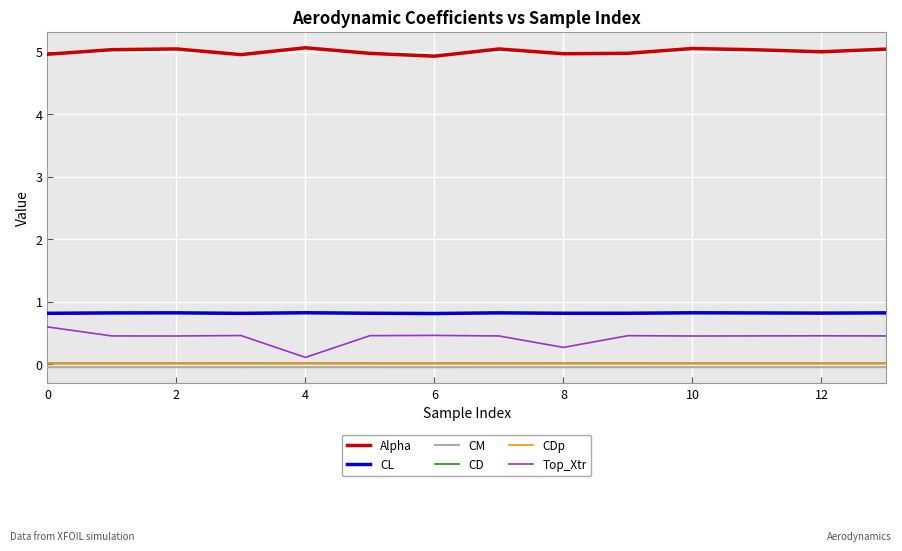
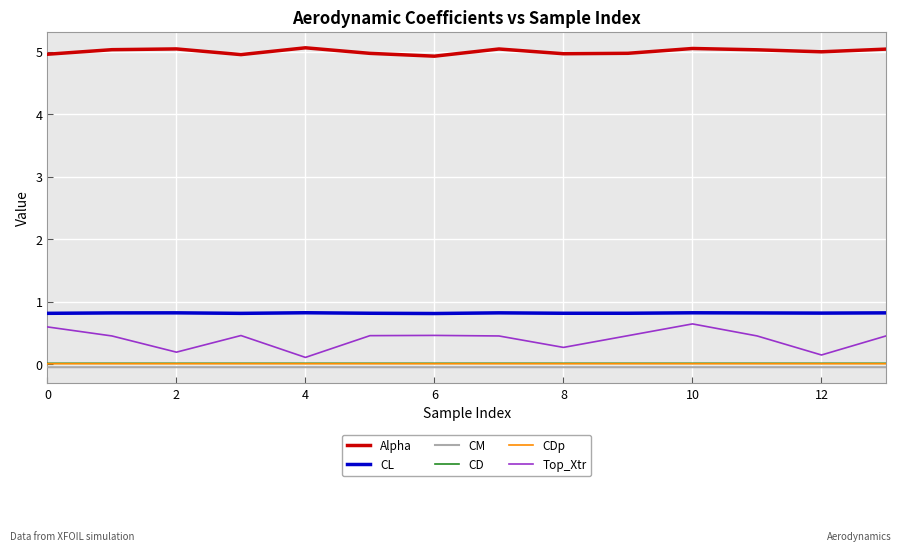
  {
    "Alpha": {
      "0": 5.0,
      "2": 5.0,
      "4": 5.1,
      "6": 4.9,
      "8": 5.0,
      "10": 5.1,
      "12": 5.0
    },
    "CM": {
      "0": -0.1,
      "2": -0.1,
      "4": -0.1,
      "6": -0.1,
      "8": -0.1,
      "10": -0.1,
      "12": -0.1
    },
    "CDp": {
      "0": 0.0,
      "2": 0.0,
      "4": 0.0,
      "6": 0.0,
      "8": 0.0,
      "10": 0.0,
      "12": 0.0
    },
    "Top_Xtr": {
      "0": 0.6,
-     "2": 0.4,
+     "2": 0.2,
      "4": 0.1,
      "6": 0.5,
      "8": 0.3,
-     "10": 0.4,
-     "12": 0.5
+     "10": 0.6,
+     "12": 0.1
    }
  }
